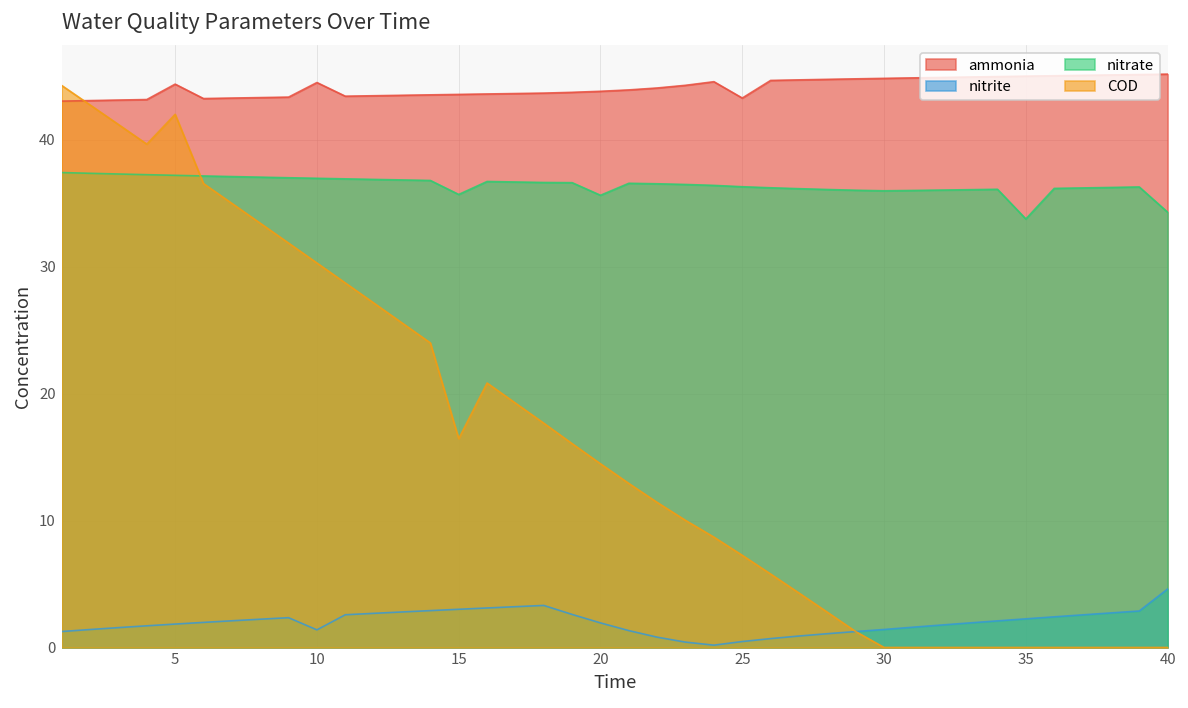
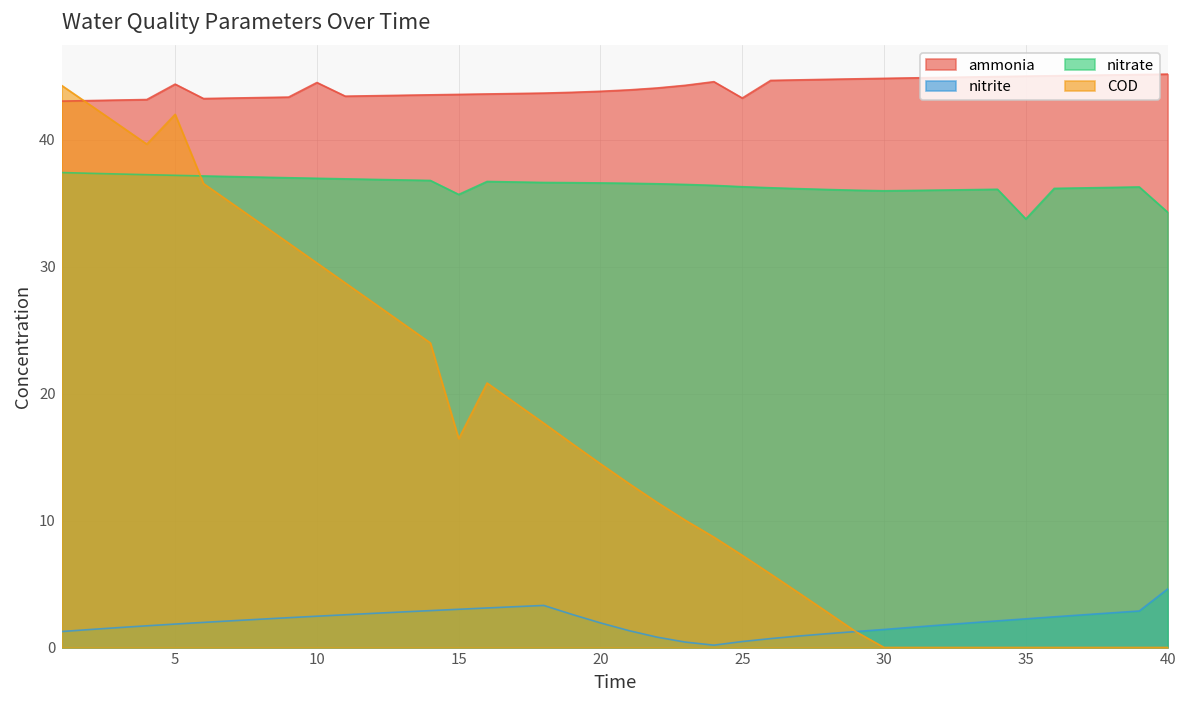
  {
    "ammonia": {
      "5": 44.4,
      "10": 44.5,
      "15": 43.6,
      "20": 43.8,
      "25": 43.3,
      "30": 44.8,
      "40": 45.2
    },
    "nitrite": {
      "5": 1.8,
-     "10": 1.4,
+     "10": 2.5,
      "15": 3.0,
      "20": 1.9,
      "25": 0.5,
      "30": 1.4,
      "35": 2.3,
      "40": 4.6
    },
    "nitrate": {
      "5": 37.2,
      "10": 37.0,
      "15": 35.7,
-     "20": 35.6,
+     "20": 36.6,
      "25": 36.3,
      "30": 36.0,
      "35": 33.8,
      "40": 34.3
    },
    "COD": {
      "5": 42.0,
      "10": 30.3,
      "15": 16.5,
      "20": 14.5,
      "25": 7.3,
      "30": 0.0,
      "35": 0.0,
      "40": 0.0
    }
  }
